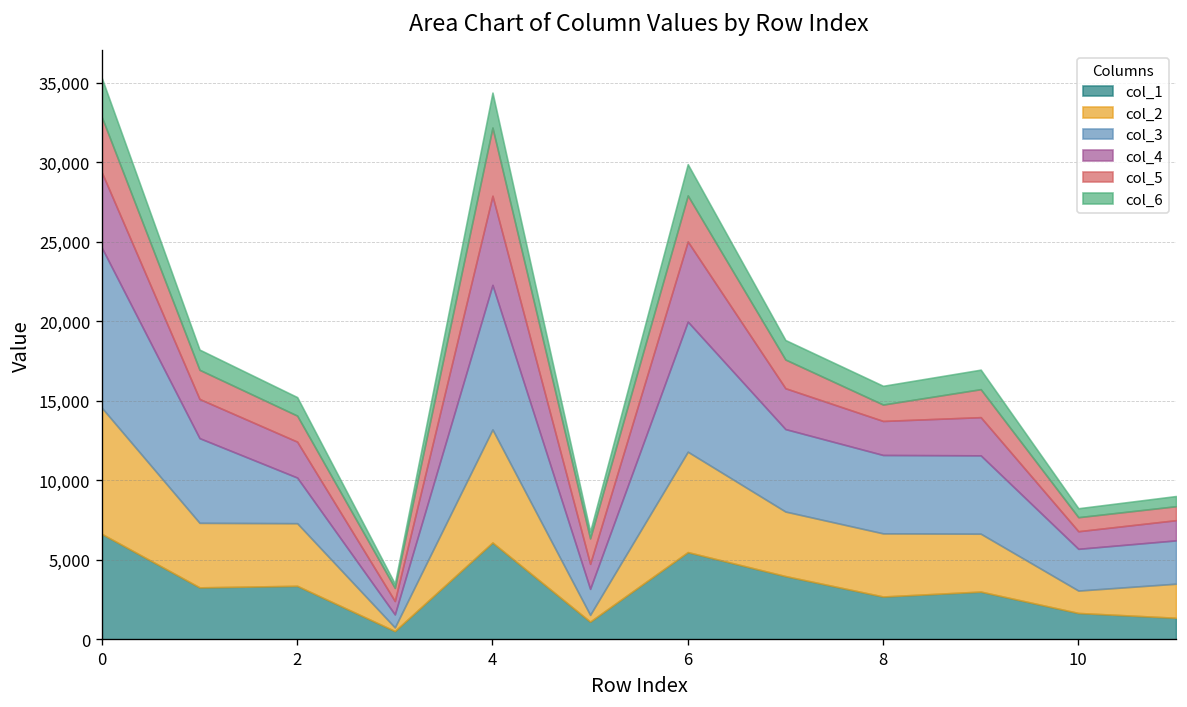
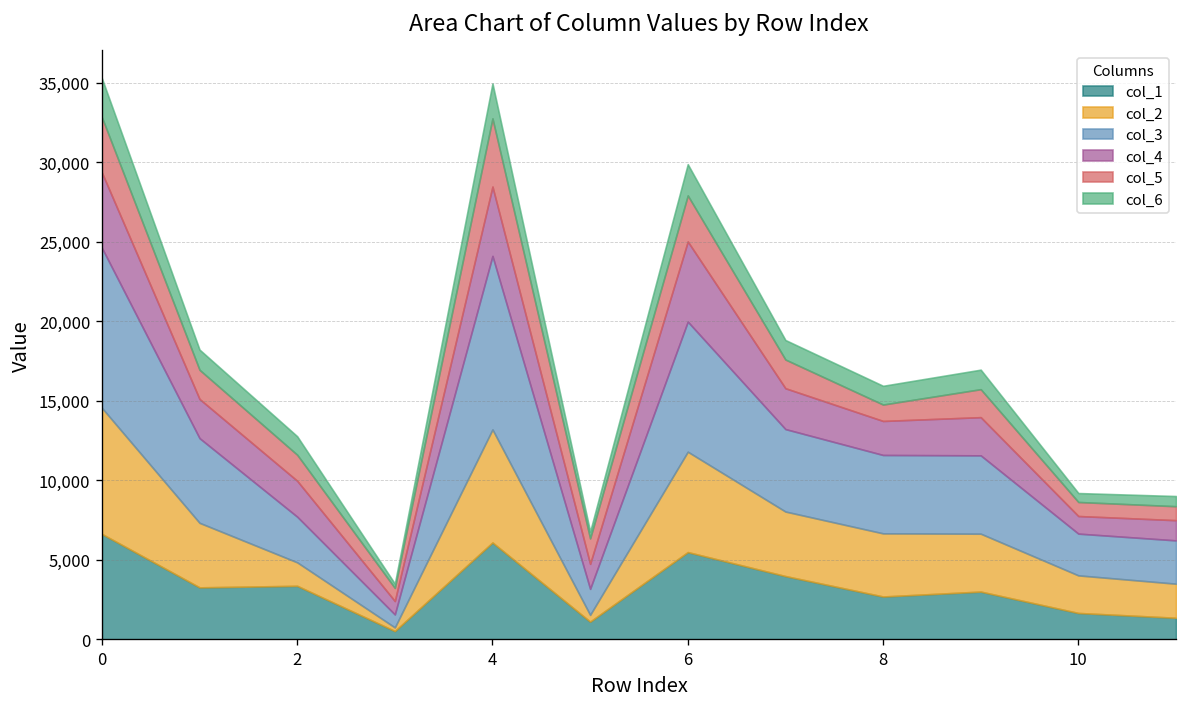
  {
    "col_1": {
      "0": "6,600",
      "2": "3,400",
      "4": "6,100",
      "6": "5,500",
      "8": "2,700",
      "10": "1,700"
    },
    "col_2": {
      "0": "7,900",
-     "2": "3,900",
+     "2": "1,500",
      "4": "7,100",
      "6": "6,300",
      "8": "4,000",
-     "10": "1,400"
+     "10": "2,400"
    },
    "col_3": {
      "0": "10,100",
      "2": "2,900",
-     "4": "9,100",
+     "4": "10,900",
      "6": "8,200",
      "8": "4,900",
      "10": "2,600"
    },
    "col_4": {
      "0": "4,700",
      "2": "2,300",
-     "4": "5,600",
+     "4": "4,400",
      "6": "5,000",
      "8": "2,100",
      "10": "1,100"
    },
    "col_5": {
      "0": "3,500",
      "2": "1,600",
      "4": "4,300",
      "6": "2,900",
      "8": "1,000",
      "10": "900"
    },
    "col_6": {
      "0": "2,500",
      "2": "1,200",
      "4": "2,200",
      "6": "2,000",
      "8": "1,200",
      "10": "600"
    }
  }
